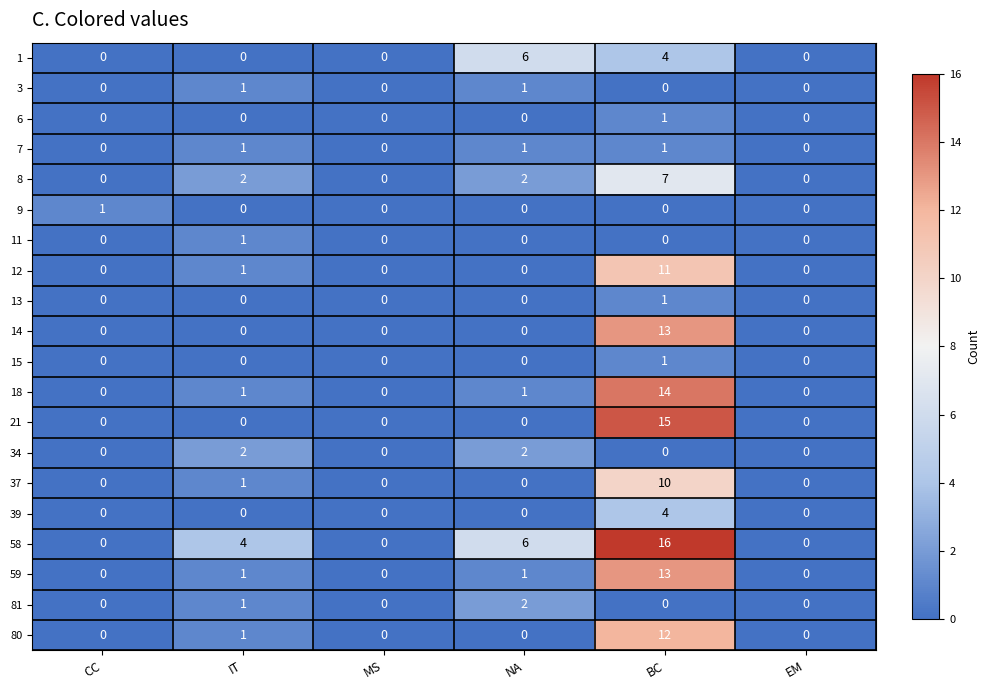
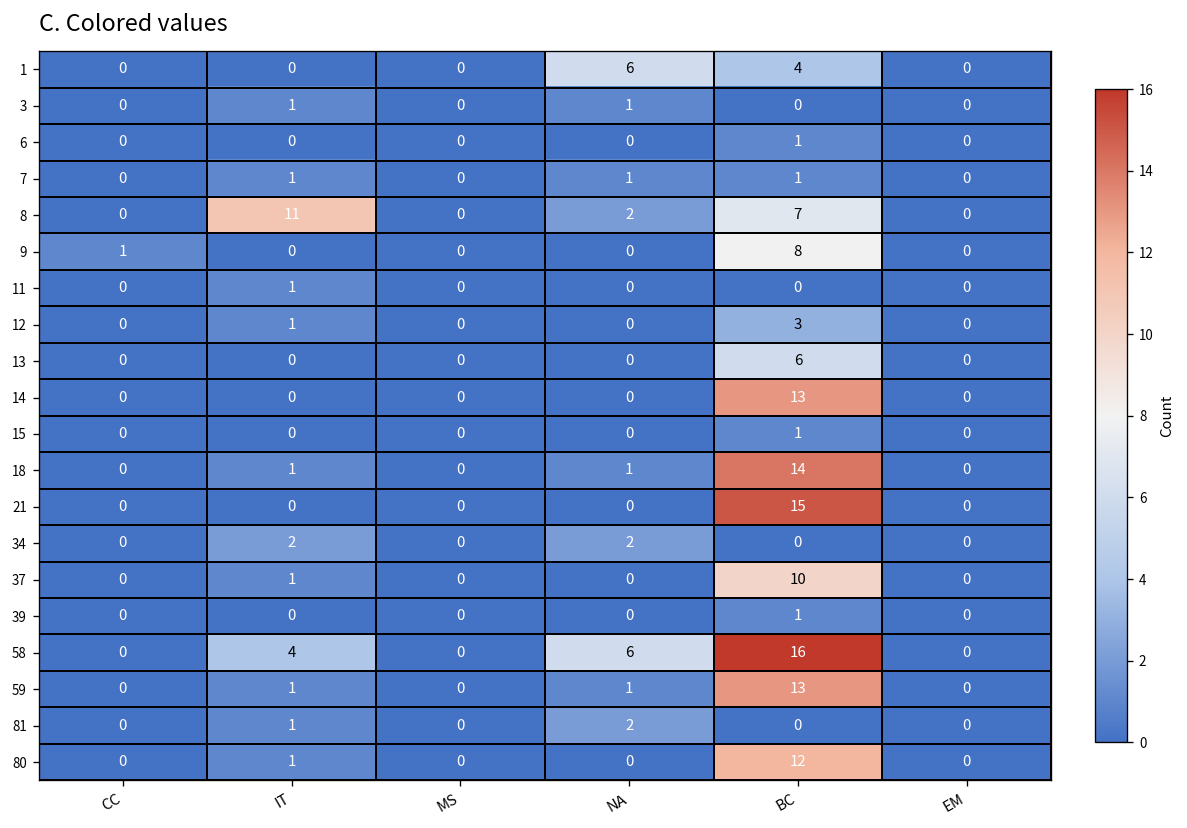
  {
    "1": {
      "CC": 0,
      "IT": 0,
      "MS": 0,
      "NA": 6,
      "BC": 4,
      "EM": 0
    },
    "3": {
      "CC": 0,
      "IT": 1,
      "MS": 0,
      "NA": 1,
      "BC": 0,
      "EM": 0
    },
    "6": {
      "CC": 0,
      "IT": 0,
      "MS": 0,
      "NA": 0,
      "BC": 1,
      "EM": 0
    },
    "7": {
      "CC": 0,
      "IT": 1,
      "MS": 0,
      "NA": 1,
      "BC": 1,
      "EM": 0
    },
    "8": {
      "CC": 0,
-     "IT": 2,
+     "IT": 11,
      "MS": 0,
      "NA": 2,
      "BC": 7,
      "EM": 0
    },
    "9": {
      "CC": 1,
      "IT": 0,
      "MS": 0,
      "NA": 0,
-     "BC": 0,
+     "BC": 8,
      "EM": 0
    },
    "11": {
      "CC": 0,
      "IT": 1,
      "MS": 0,
      "NA": 0,
      "BC": 0,
      "EM": 0
    },
    "12": {
      "CC": 0,
      "IT": 1,
      "MS": 0,
      "NA": 0,
-     "BC": 11,
+     "BC": 3,
      "EM": 0
    },
    "13": {
      "CC": 0,
      "IT": 0,
      "MS": 0,
      "NA": 0,
-     "BC": 1,
+     "BC": 6,
      "EM": 0
    },
    "14": {
      "CC": 0,
      "IT": 0,
      "MS": 0,
      "NA": 0,
      "BC": 13,
      "EM": 0
    },
    "15": {
      "CC": 0,
      "IT": 0,
      "MS": 0,
      "NA": 0,
      "BC": 1,
      "EM": 0
    },
    "18": {
      "CC": 0,
      "IT": 1,
      "MS": 0,
      "NA": 1,
      "BC": 14,
      "EM": 0
    },
    "21": {
      "CC": 0,
      "IT": 0,
      "MS": 0,
      "NA": 0,
      "BC": 15,
      "EM": 0
    },
    "34": {
      "CC": 0,
      "IT": 2,
      "MS": 0,
      "NA": 2,
      "BC": 0,
      "EM": 0
    },
    "37": {
      "CC": 0,
      "IT": 1,
      "MS": 0,
      "NA": 0,
      "BC": 10,
      "EM": 0
    },
    "39": {
      "CC": 0,
      "IT": 0,
      "MS": 0,
      "NA": 0,
-     "BC": 4,
+     "BC": 1,
      "EM": 0
    },
    "58": {
      "CC": 0,
      "IT": 4,
      "MS": 0,
      "NA": 6,
      "BC": 16,
      "EM": 0
    },
    "59": {
      "CC": 0,
      "IT": 1,
      "MS": 0,
      "NA": 1,
      "BC": 13,
      "EM": 0
    },
    "81": {
      "CC": 0,
      "IT": 1,
      "MS": 0,
      "NA": 2,
      "BC": 0,
      "EM": 0
    },
    "80": {
      "CC": 0,
      "IT": 1,
      "MS": 0,
      "NA": 0,
      "BC": 12,
      "EM": 0
    }
  }
